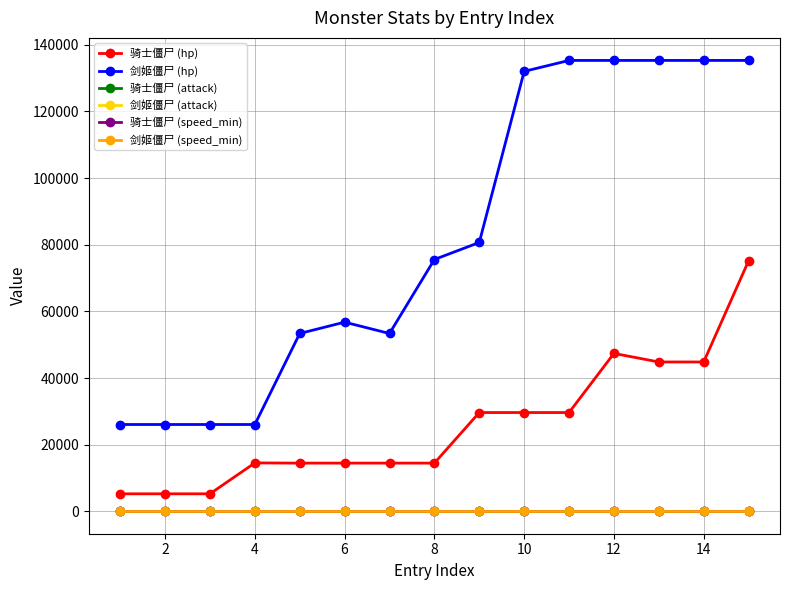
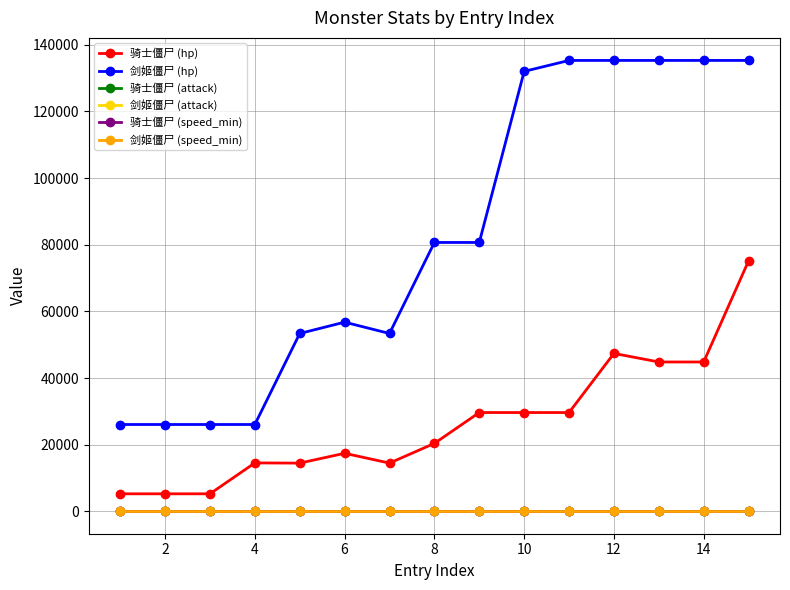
  {
    "骑士僵尸 (hp)": {
      "2": 5000,
      "4": 15000,
-     "6": 14000,
-     "8": 14000,
+     "6": 17000,
+     "8": 20000,
      "10": 30000,
      "12": 47000,
      "14": 45000
    },
    "剑姬僵尸 (hp)": {
      "2": 26000,
      "4": 26000,
      "6": 57000,
-     "8": 76000,
+     "8": 81000,
      "10": 132000,
      "12": 135000,
      "14": 135000
    },
    "剑姬僵尸 (speed_min)": {
      "2": 0,
      "4": 0,
      "6": 0,
      "8": 0,
      "10": 0,
      "12": 0,
      "14": 0
    }
  }
